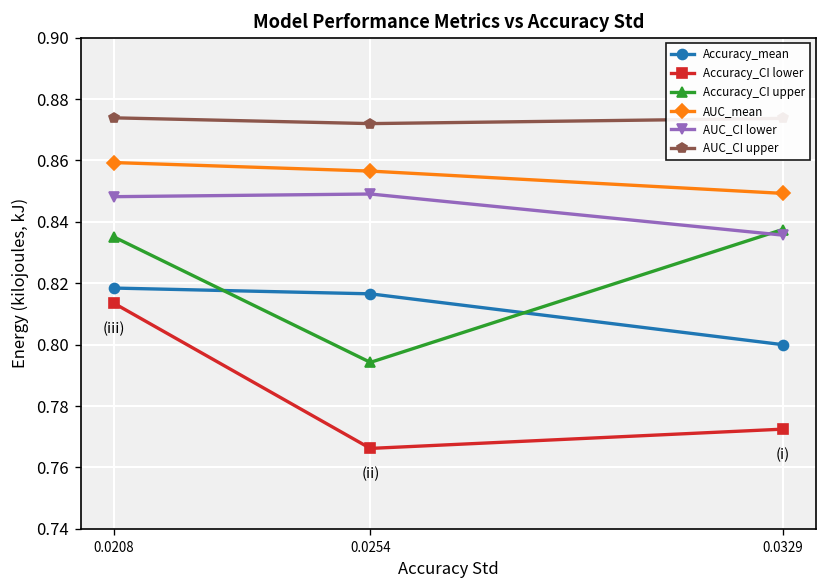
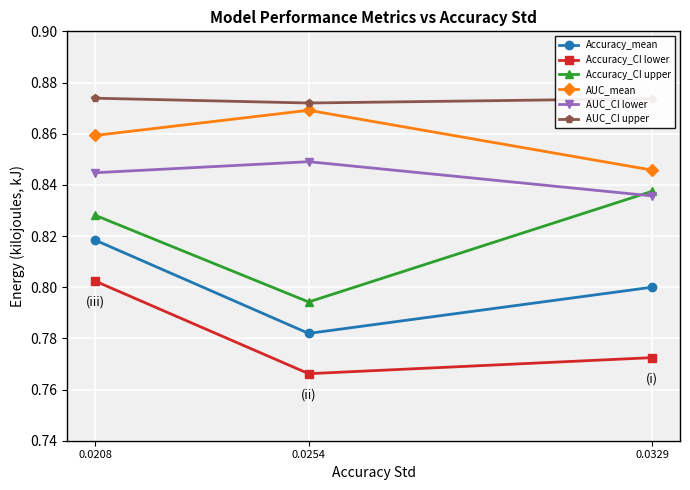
  {
    "Accuracy_mean": {
      "0.0208": 0.818,
-     "0.0254": 0.817,
+     "0.0254": 0.782,
      "0.0329": 0.800
    },
    "Accuracy_CI lower": {
-     "0.0208": 0.813,
+     "0.0208": 0.802,
      "0.0254": 0.766,
      "0.0329": 0.772
    },
    "Accuracy_CI upper": {
-     "0.0208": 0.835,
+     "0.0208": 0.828,
      "0.0254": 0.794,
      "0.0329": 0.837
    },
    "AUC_mean": {
      "0.0208": 0.859,
-     "0.0254": 0.857,
-     "0.0329": 0.849
+     "0.0254": 0.869,
+     "0.0329": 0.846
    },
    "AUC_CI lower": {
-     "0.0208": 0.848,
+     "0.0208": 0.845,
      "0.0254": 0.849,
      "0.0329": 0.836
    },
    "AUC_CI upper": {
      "0.0208": 0.874,
      "0.0254": 0.872
    }
  }
